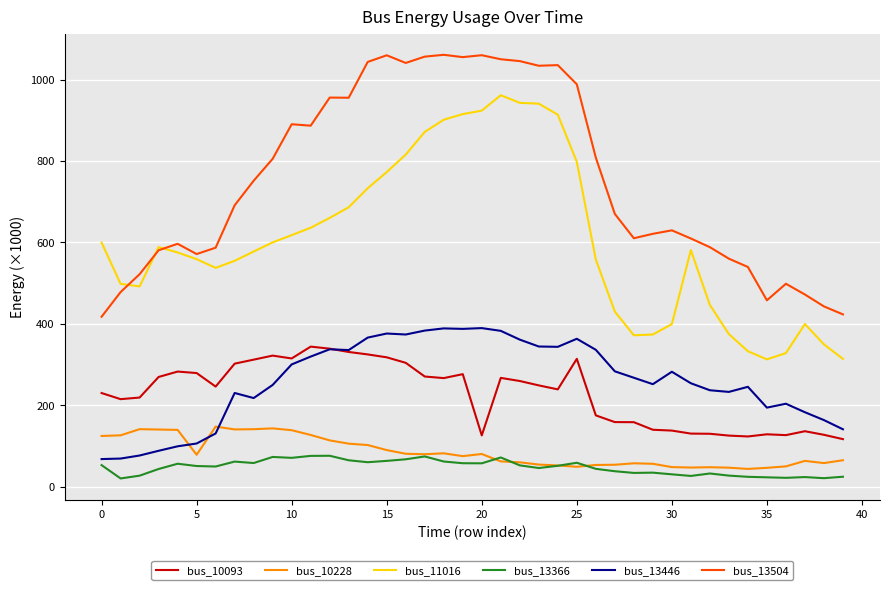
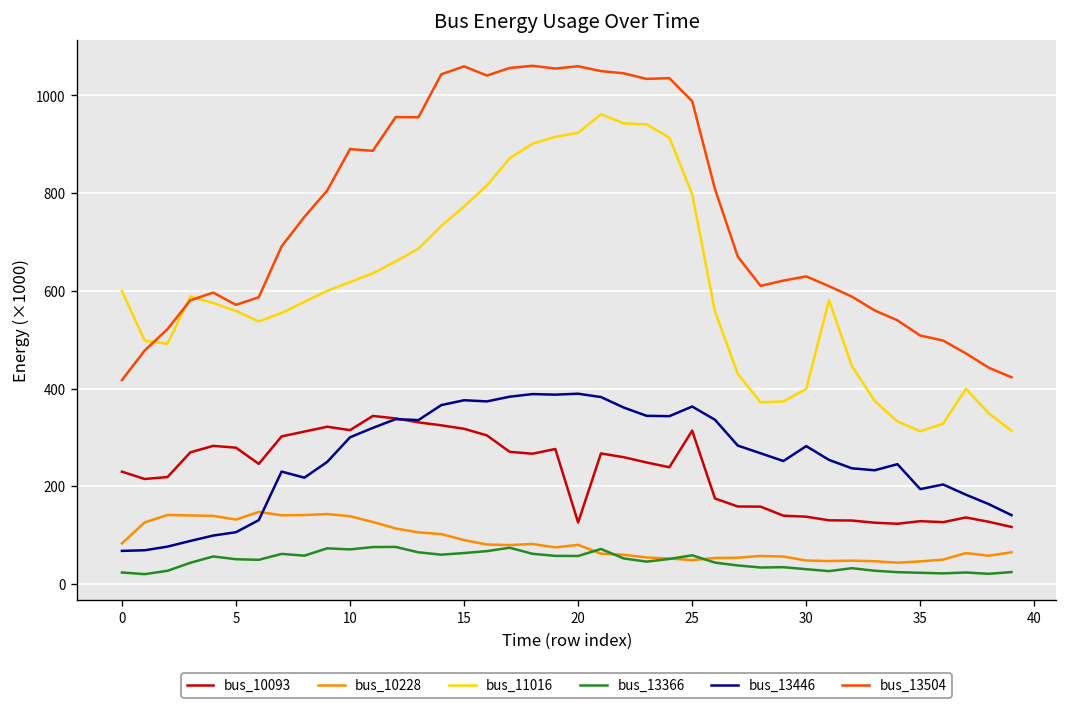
  {
    "bus_10093": {
      "0": 230,
      "5": 280,
      "10": 310,
      "15": 320,
      "20": 130,
      "25": 310,
      "30": 140,
      "35": 130
    },
    "bus_10228": {
-     "0": 120,
-     "5": 80,
+     "0": 80,
+     "5": 130,
      "10": 140,
      "15": 90,
      "20": 80,
      "25": 50,
      "30": 50,
      "35": 50
    },
    "bus_11016": {
      "0": 600,
      "5": 560,
      "10": 620,
      "15": 770,
      "20": 920,
      "25": 800,
      "30": 400,
      "35": 310
    },
    "bus_13366": {
-     "0": 50,
+     "0": 20,
      "5": 50,
      "10": 70,
      "15": 60,
      "20": 60,
      "25": 60,
      "30": 30,
      "35": 20
    },
    "bus_13446": {
      "0": 70,
      "5": 110,
      "10": 300,
      "15": 380,
      "20": 390,
      "25": 360,
      "30": 280,
      "35": 190
    },
    "bus_13504": {
      "0": 420,
      "5": 570,
      "10": 890,
      "15": 1060,
      "20": 1060,
      "25": 990,
      "30": 630,
-     "35": 460
+     "35": 510
    }
  }
